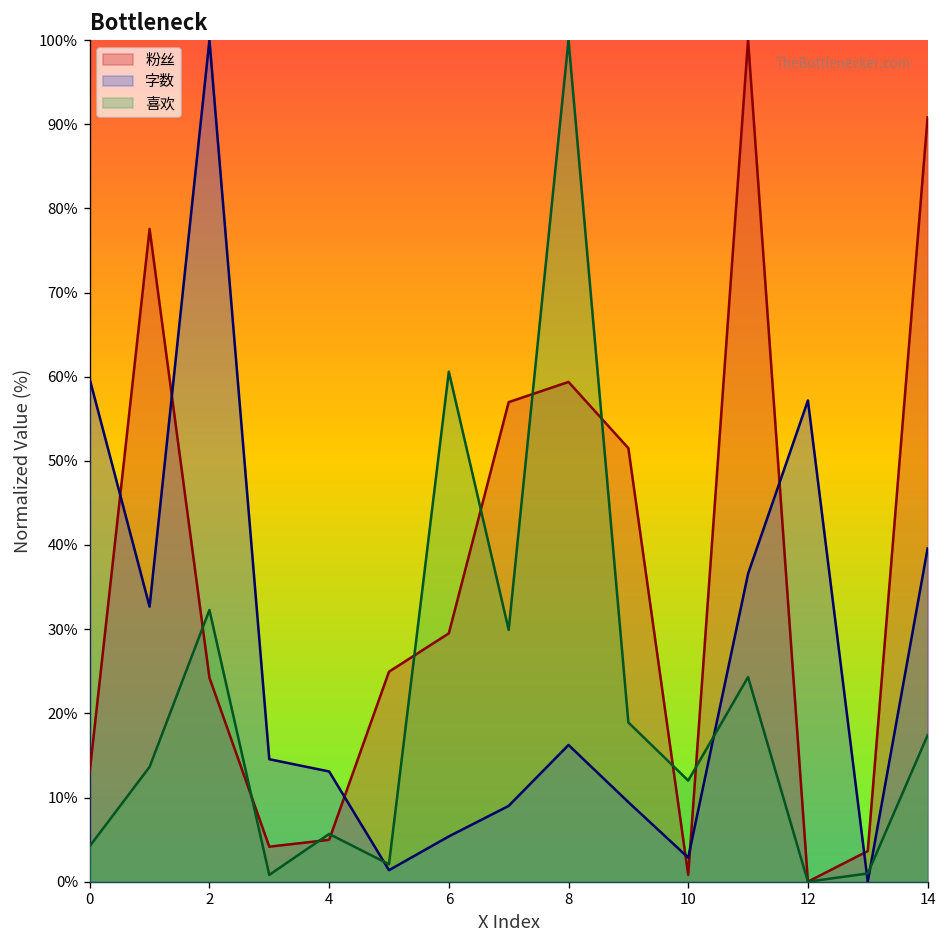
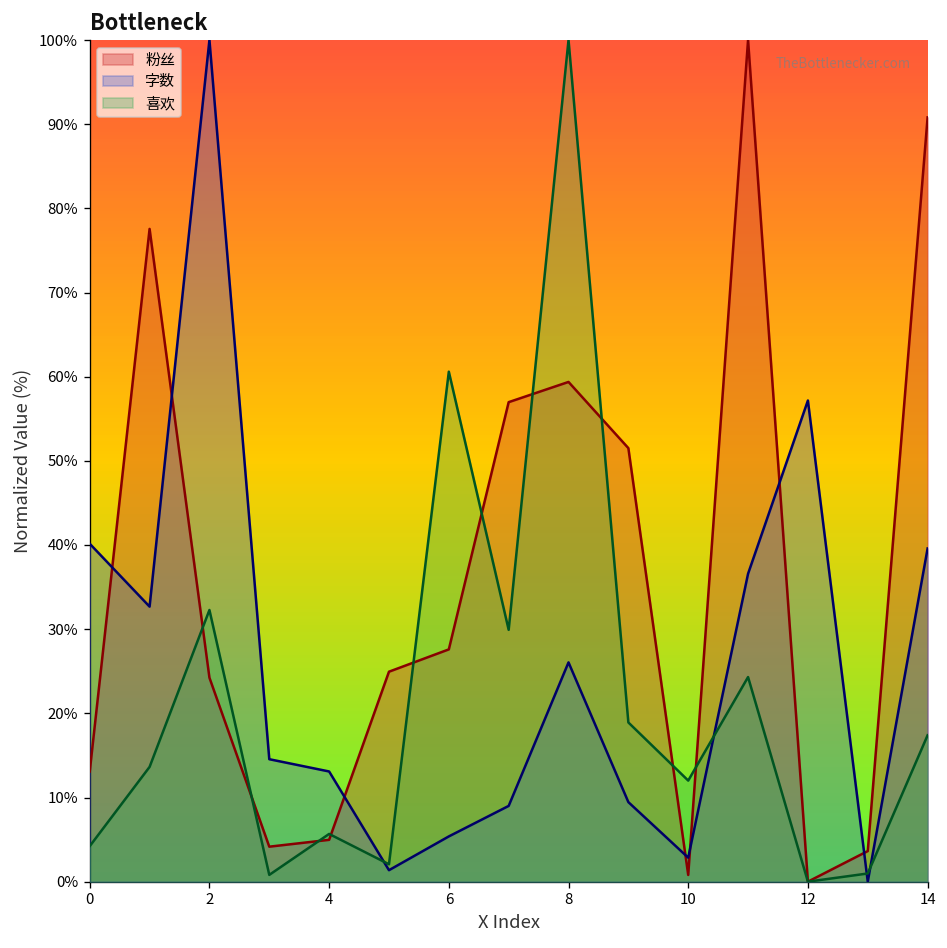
  {
    "粉丝": {
      "0": "13%",
      "2": "24%",
      "4": "5%",
-     "6": "30%",
+     "6": "28%",
      "8": "59%",
      "10": "1%",
      "14": "91%"
    },
    "字数": {
-     "0": "60%",
+     "0": "40%",
      "2": "100%",
      "4": "13%",
      "6": "5%",
-     "8": "16%",
+     "8": "26%",
      "10": "3%",
      "12": "57%",
      "14": "40%"
    },
    "喜欢": {
      "0": "4%",
      "2": "32%",
      "4": "6%",
      "6": "61%",
      "8": "100%",
      "10": "12%",
      "14": "17%"
    }
  }
